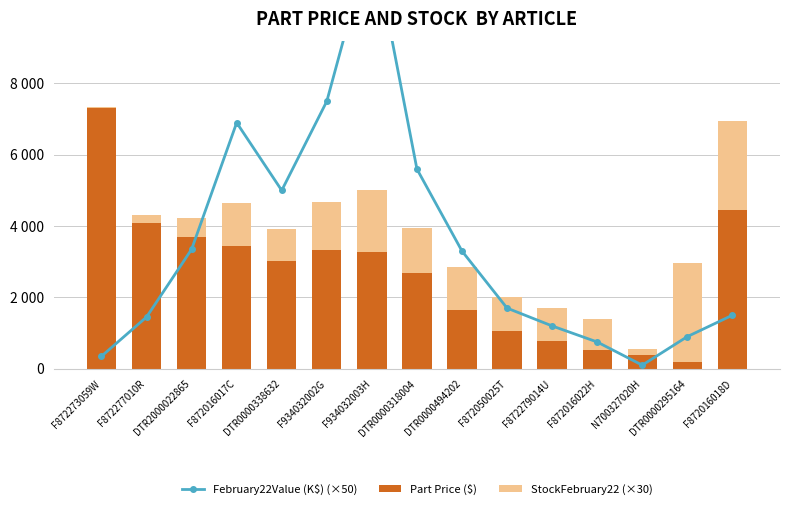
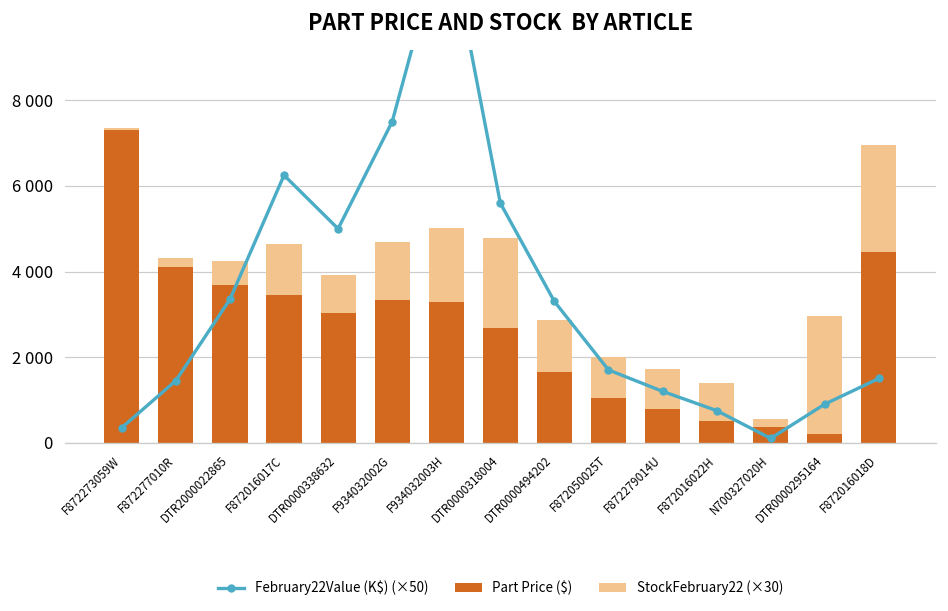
  {
    "February22Value (K$) (×50)": {
      "F872273059W": 400,
      "F872277010R": 1500,
      "DTR2000022865": 3400,
-     "F872016017C": 6900,
+     "F872016017C": 6300,
      "DTR0000338632": 5000,
      "F934032002G": 7500,
      "DTR0000318004": 5600,
      "DTR0000494202": 3300,
      "F872050025T": 1700,
      "F872279014U": 1200,
      "F872016022H": 800,
      "N700327020H": 100,
      "DTR0000295164": 900,
      "F872016018D": 1500
    },
    "Part Price ($)": {
      "F872273059W": 7300,
      "F872277010R": 4100,
      "DTR2000022865": 3700,
      "F872016017C": 3500,
      "DTR0000338632": 3000,
      "F934032002G": 3300,
      "F934032003H": 3300,
      "DTR0000318004": 2700,
      "DTR0000494202": 1700,
      "F872050025T": 1100,
      "F872279014U": 800,
      "F872016022H": 500,
      "N700327020H": 400,
      "DTR0000295164": 200,
      "F872016018D": 4500
    },
    "StockFebruary22 (×30)": {
      "F872277010R": 200,
      "DTR2000022865": 500,
      "F872016017C": 1200,
      "DTR0000338632": 900,
      "F934032002G": 1400,
      "F934032003H": 1700,
-     "DTR0000318004": 1300,
+     "DTR0000318004": 2100,
      "DTR0000494202": 1200,
      "F872050025T": 1000,
      "F872279014U": 900,
      "F872016022H": 900,
      "N700327020H": 200,
      "DTR0000295164": 2800,
      "F872016018D": 2500
    }
  }
